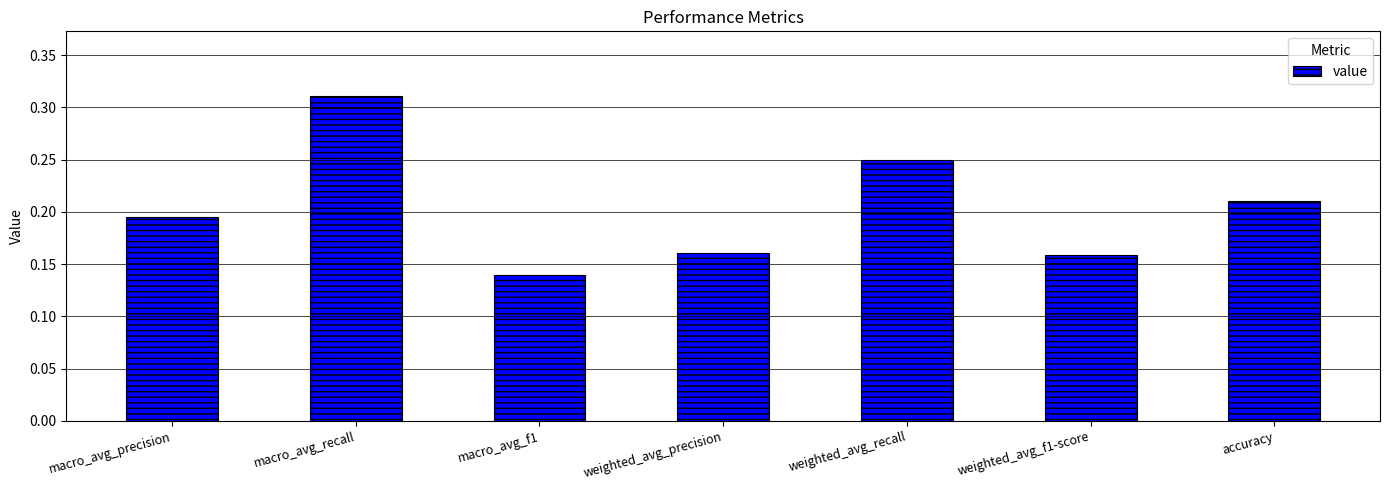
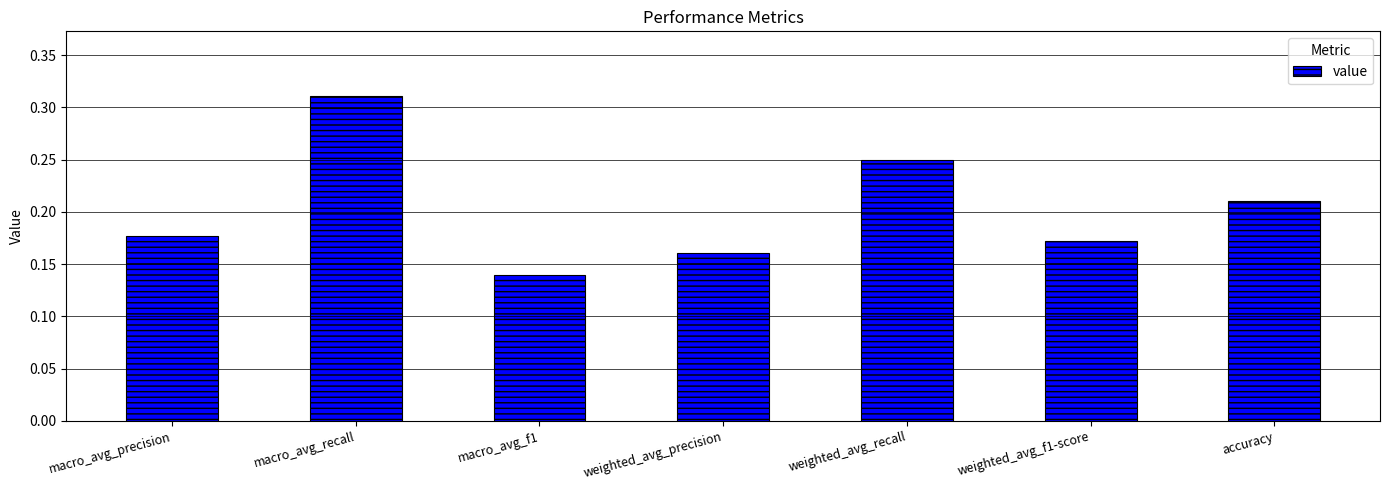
  {
-   "macro_avg_precision": 0.195,
+   "macro_avg_precision": 0.177,
    "macro_avg_recall": 0.311,
    "macro_avg_f1": 0.140,
    "weighted_avg_precision": 0.160,
    "weighted_avg_recall": 0.250,
-   "weighted_avg_f1-score": 0.158,
+   "weighted_avg_f1-score": 0.172,
    "accuracy": 0.210
  }
